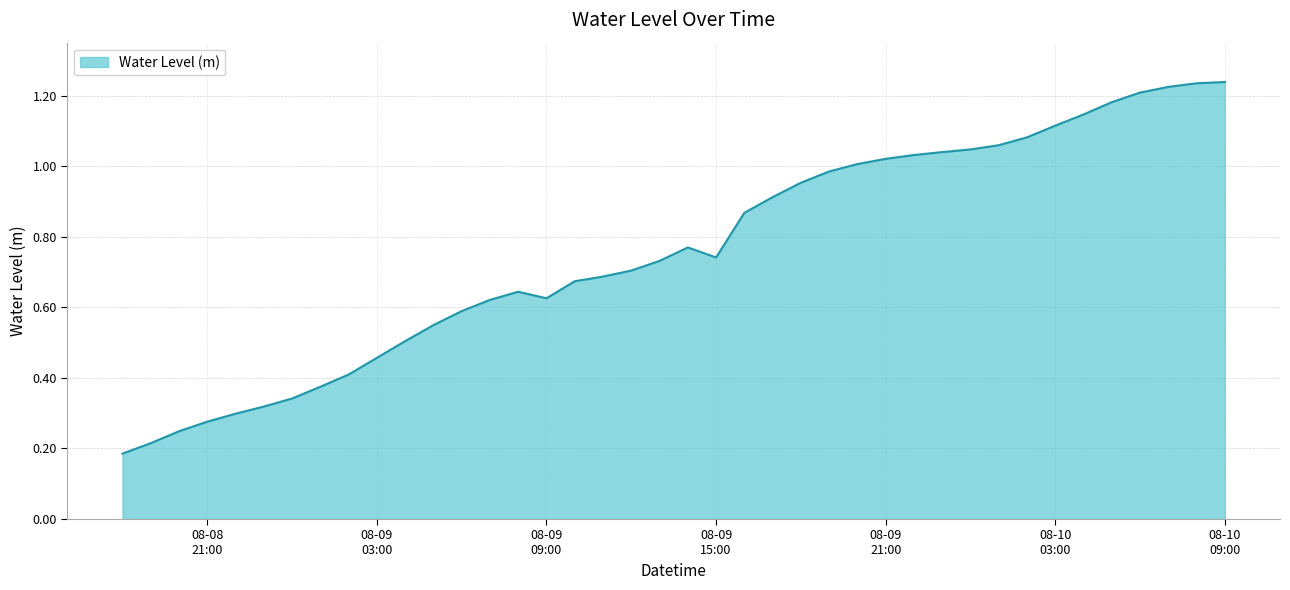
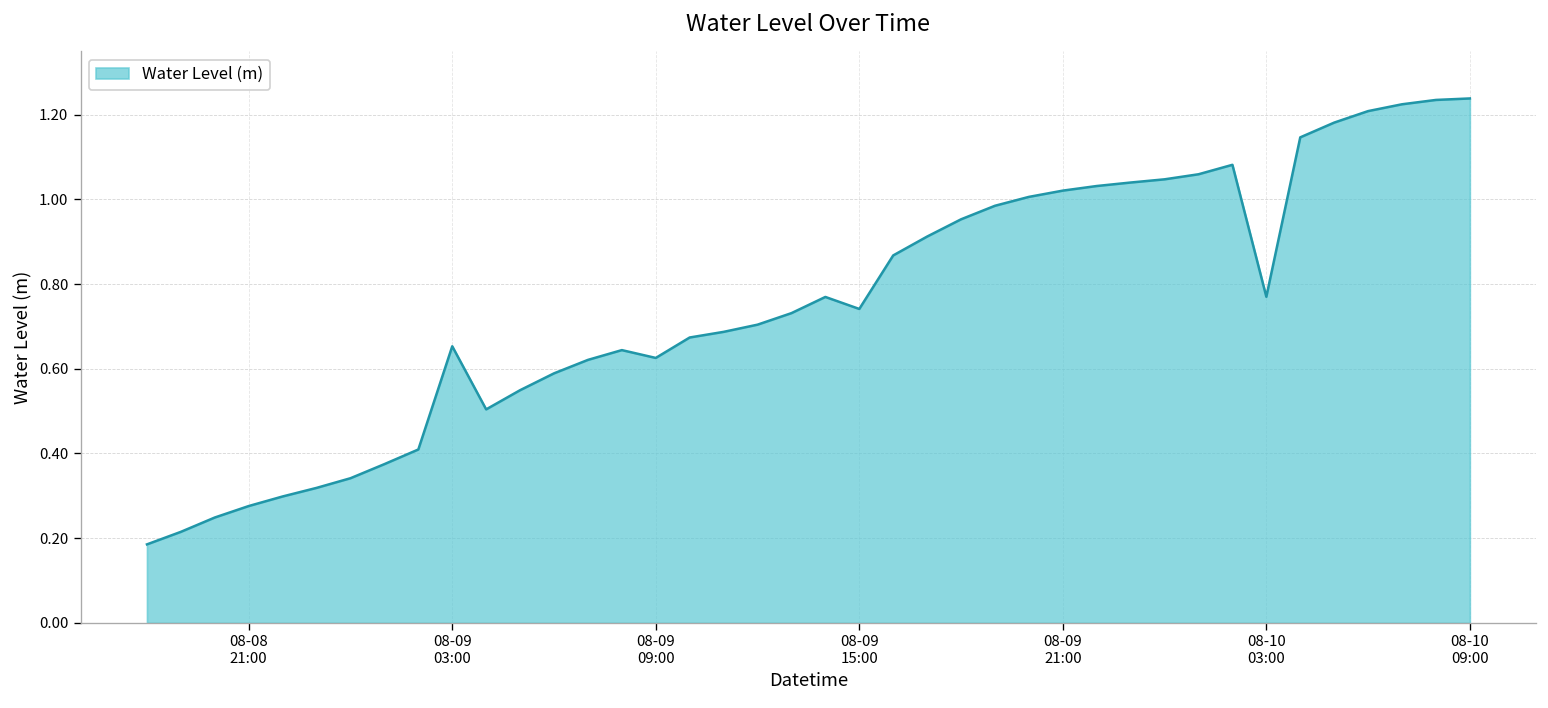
  {
    "08-08 21:00": 0.28,
-   "08-09 03:00": 0.46,
+   "08-09 03:00": 0.65,
    "08-09 09:00": 0.63,
    "08-09 15:00": 0.74,
    "08-09 21:00": 1.02,
-   "08-10 03:00": 1.11,
+   "08-10 03:00": 0.77,
    "08-10 09:00": 1.24
  }
